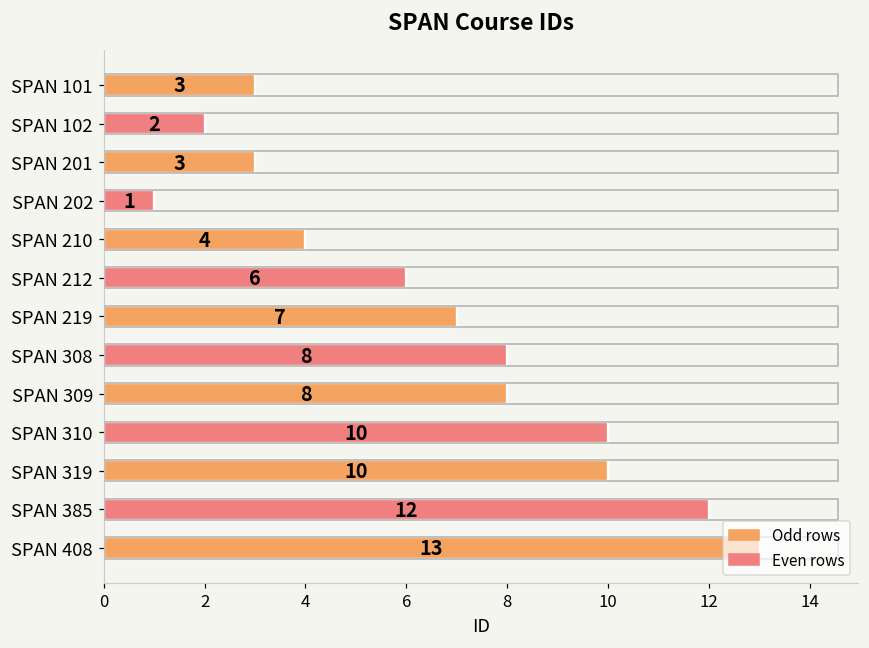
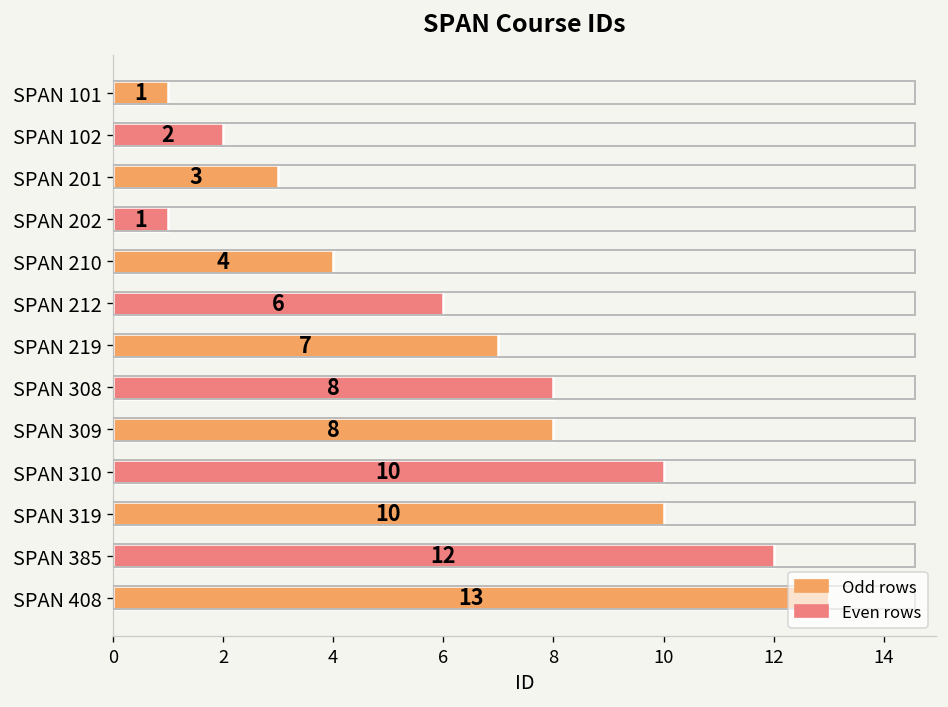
  {
-   "SPAN 101": 3,
+   "SPAN 101": 1,
    "SPAN 102": 2,
    "SPAN 201": 3,
    "SPAN 202": 1,
    "SPAN 210": 4,
    "SPAN 212": 6,
    "SPAN 219": 7,
    "SPAN 308": 8,
    "SPAN 309": 8,
    "SPAN 310": 10,
    "SPAN 319": 10,
    "SPAN 385": 12
  }
